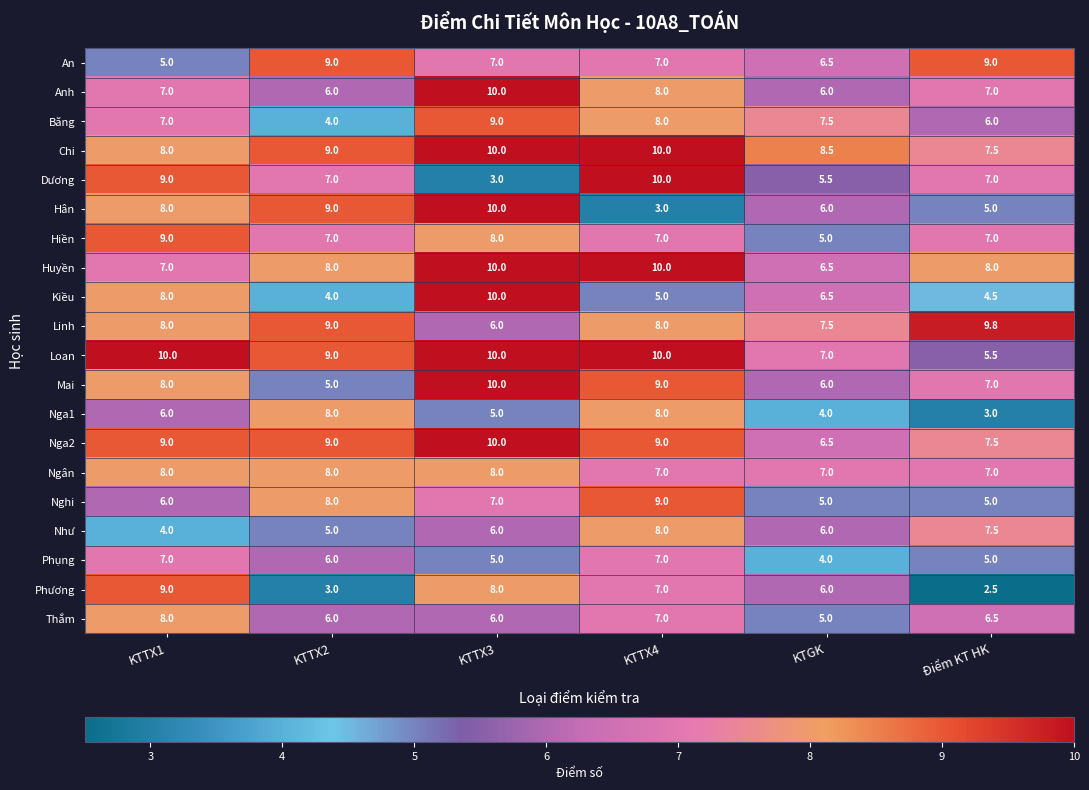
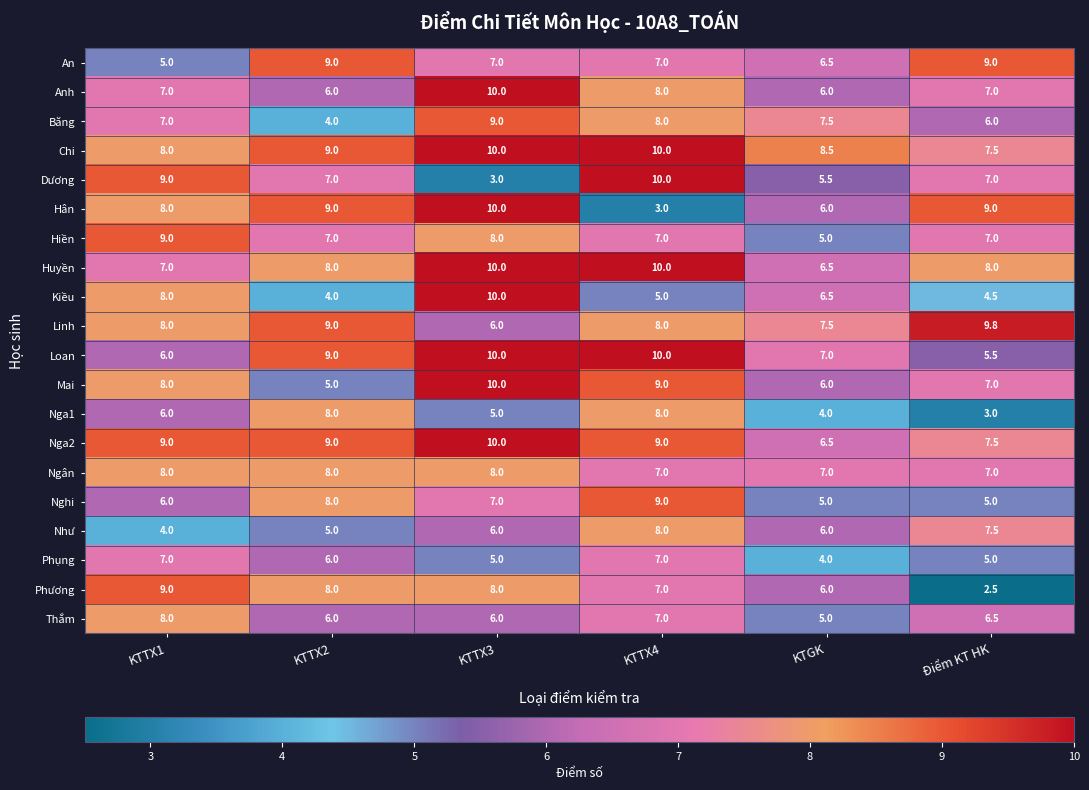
  {
    "Hân": {
-     "Điểm KT HK": 5.0
+     "Điểm KT HK": 9.0
    },
    "Loan": {
-     "KTTX1": 10.0
+     "KTTX1": 6.0
    },
    "Phương": {
-     "KTTX2": 3.0
+     "KTTX2": 8.0
    }
  }
